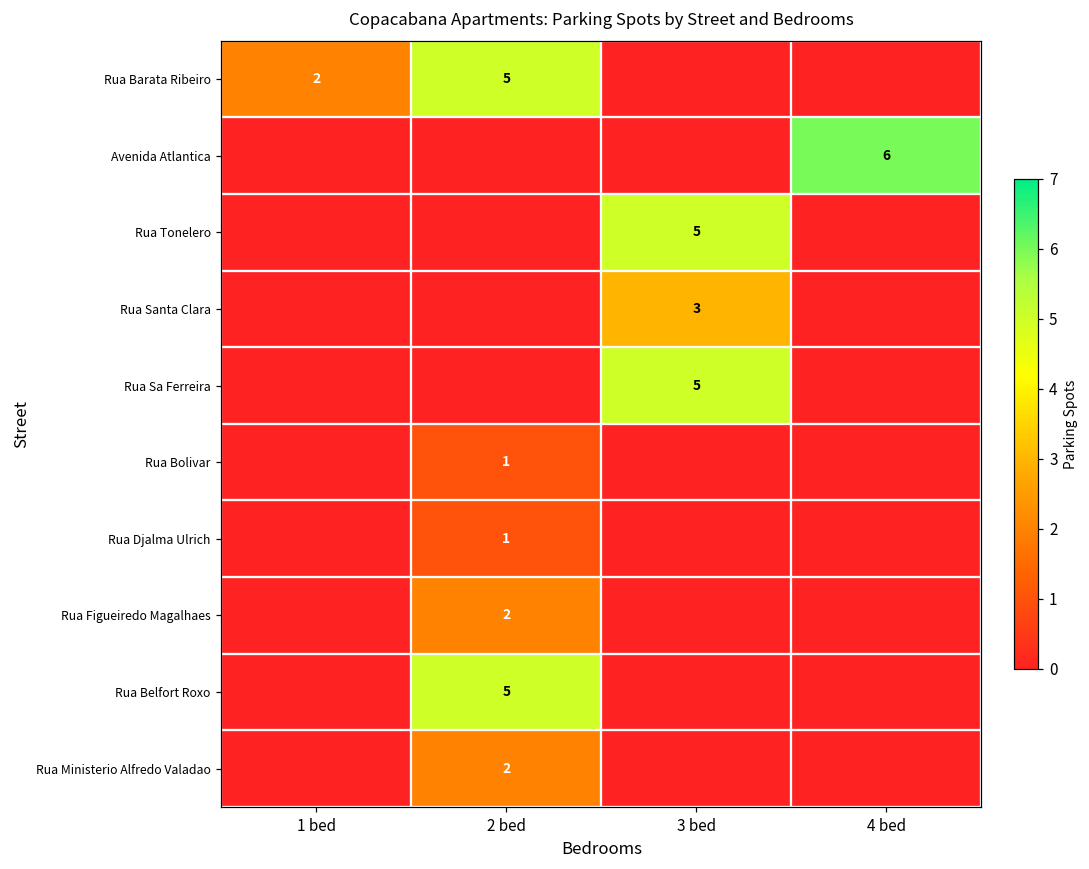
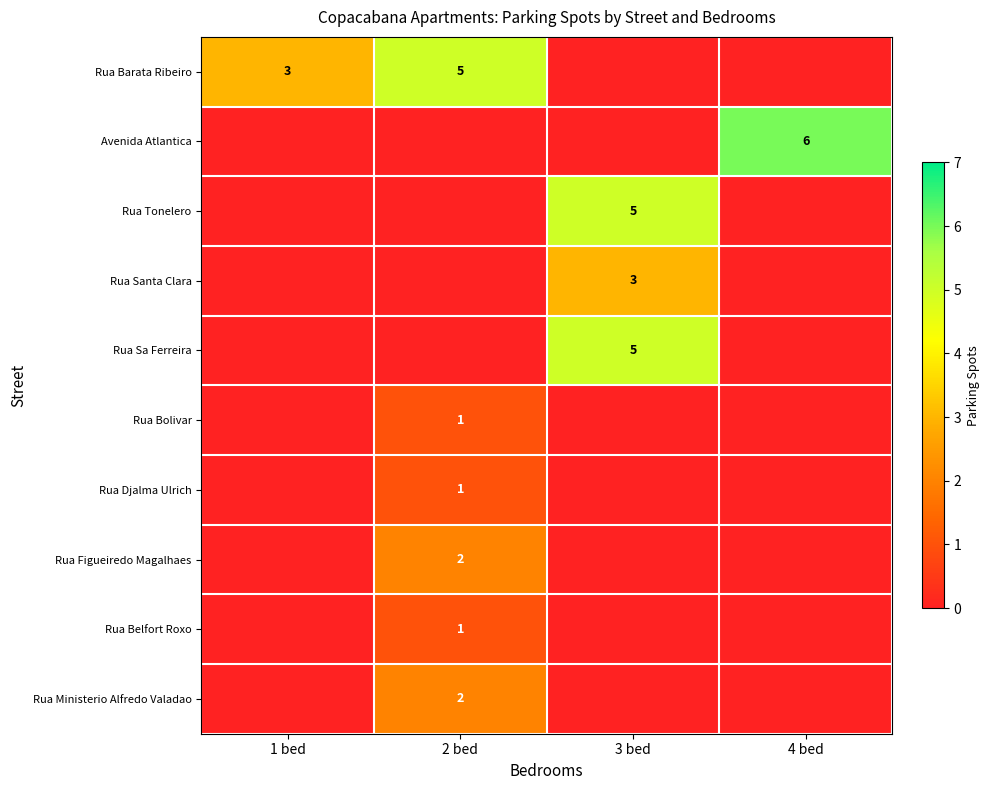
  {
    "Rua Barata Ribeiro": {
-     "1 bed": 2,
+     "1 bed": 3,
      "2 bed": 5
    },
    "Avenida Atlantica": {
      "4 bed": 6
    },
    "Rua Tonelero": {
      "3 bed": 5
    },
    "Rua Santa Clara": {
      "3 bed": 3
    },
    "Rua Sa Ferreira": {
      "3 bed": 5
    },
    "Rua Bolivar": {
      "2 bed": 1
    },
    "Rua Djalma Ulrich": {
      "2 bed": 1
    },
    "Rua Figueiredo Magalhaes": {
      "2 bed": 2
    },
    "Rua Belfort Roxo": {
-     "2 bed": 5
+     "2 bed": 1
    },
    "Rua Ministerio Alfredo Valadao": {
      "2 bed": 2
    }
  }
